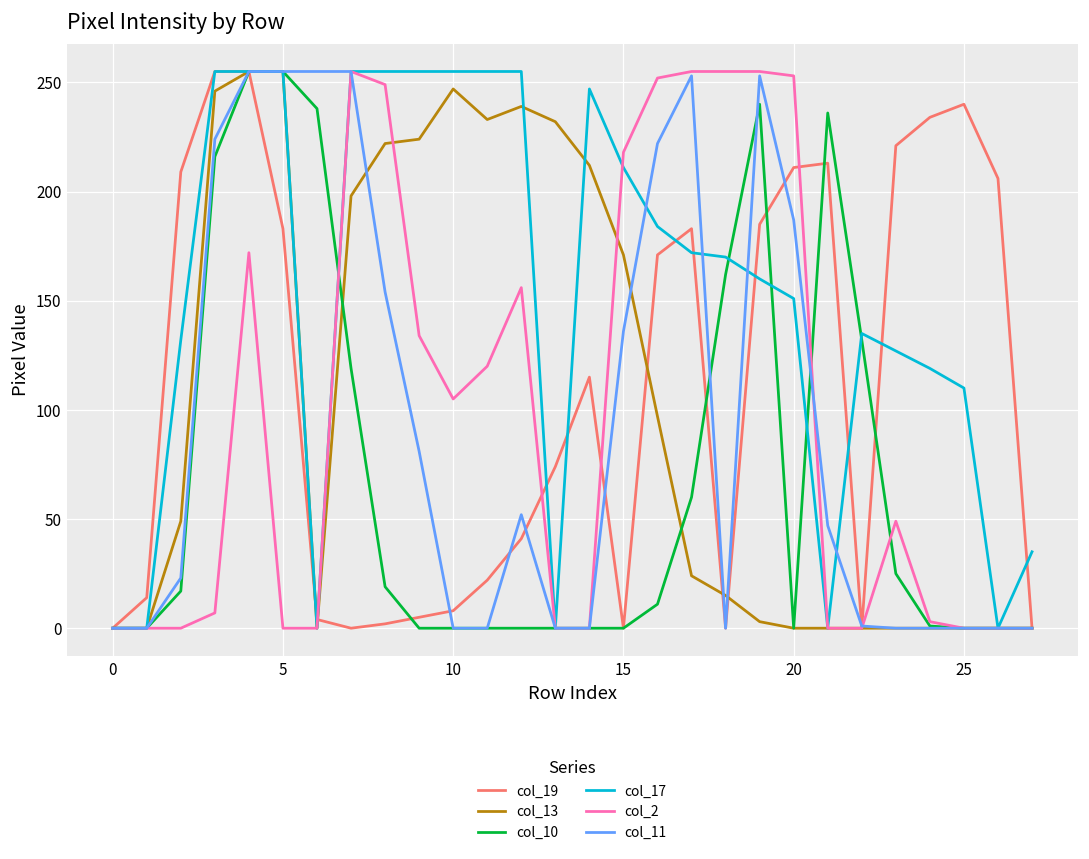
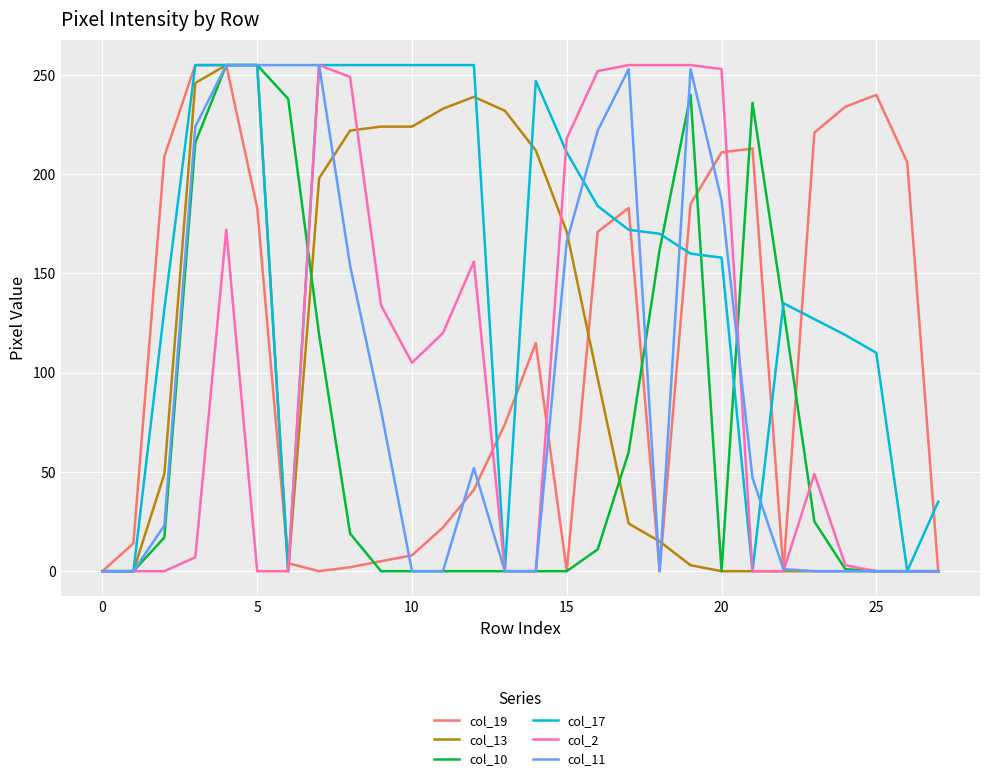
  {
    "col_19": {
      "5": 183,
      "10": 8,
      "20": 211,
      "25": 240
    },
    "col_13": {
-     "10": 247,
+     "10": 224,
      "15": 171
    },
    "col_17": {
      "10": 255,
      "15": 211,
-     "20": 151,
+     "20": 158,
      "25": 110
    },
    "col_2": {
      "5": 0,
      "10": 105,
      "15": 218,
      "20": 253
    },
    "col_11": {
-     "15": 136,
+     "15": 166,
      "20": 187
    }
  }
